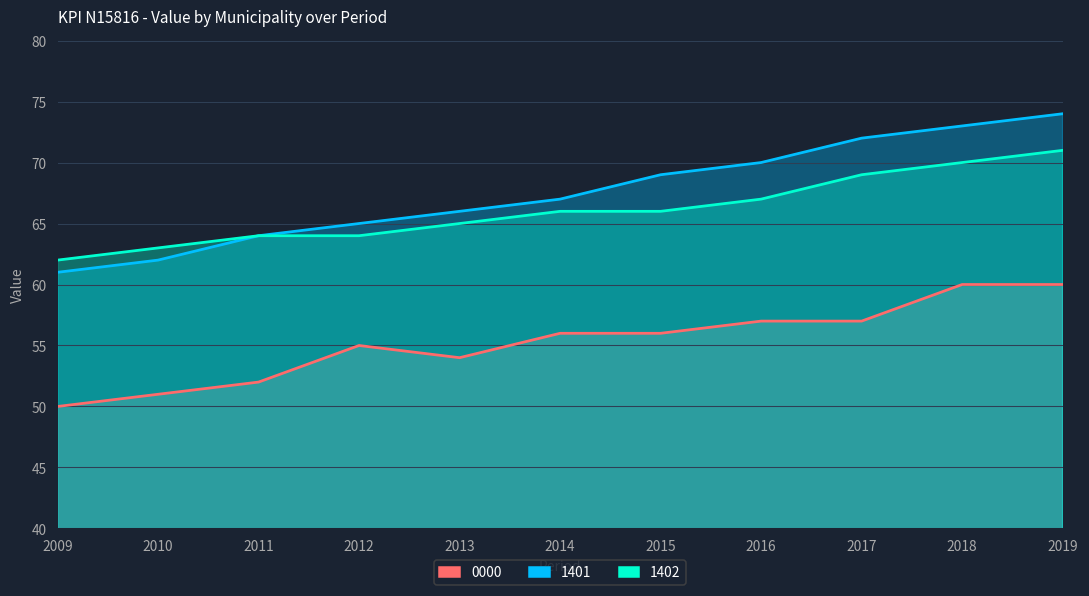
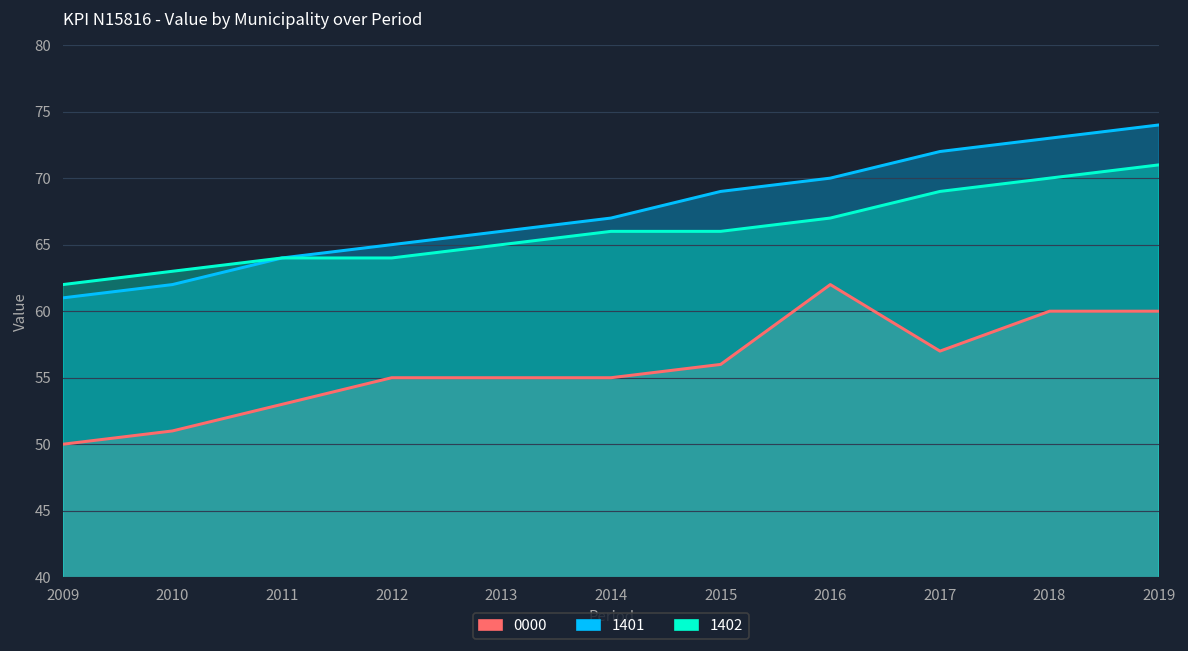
  {
    "0000": {
      "2009": 50,
      "2010": 51,
-     "2011": 52,
+     "2011": 53,
      "2012": 55,
-     "2013": 54,
-     "2014": 56,
+     "2013": 55,
+     "2014": 55,
      "2015": 56,
-     "2016": 57,
+     "2016": 62,
      "2017": 57,
      "2018": 60,
      "2019": 60
    }
  }
